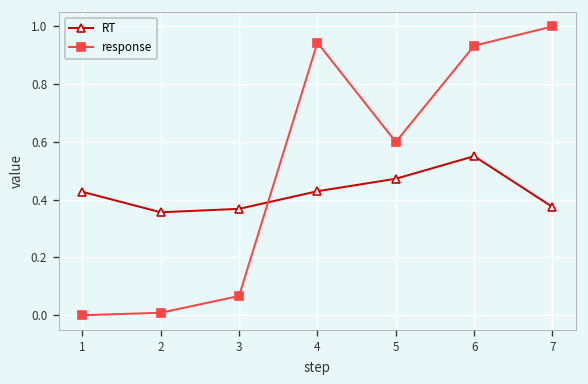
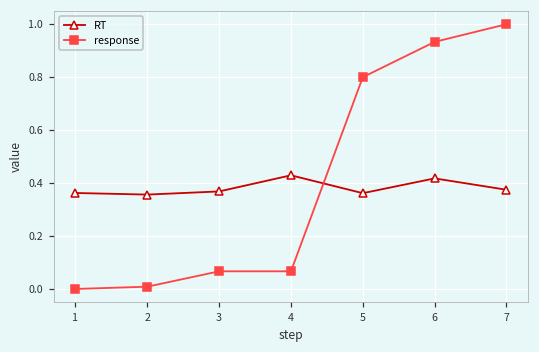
  {
    "RT": {
-     "1": 0.43,
+     "1": 0.36,
      "2": 0.36,
      "3": 0.37,
      "4": 0.43,
-     "5": 0.47,
-     "6": 0.55,
+     "5": 0.36,
+     "6": 0.42,
      "7": 0.37
    },
    "response": {
      "1": 0.00,
      "2": 0.01,
      "3": 0.07,
-     "4": 0.94,
-     "5": 0.6,
+     "4": 0.07,
+     "5": 0.8,
      "6": 0.93,
      "7": 1.00
    }
  }
